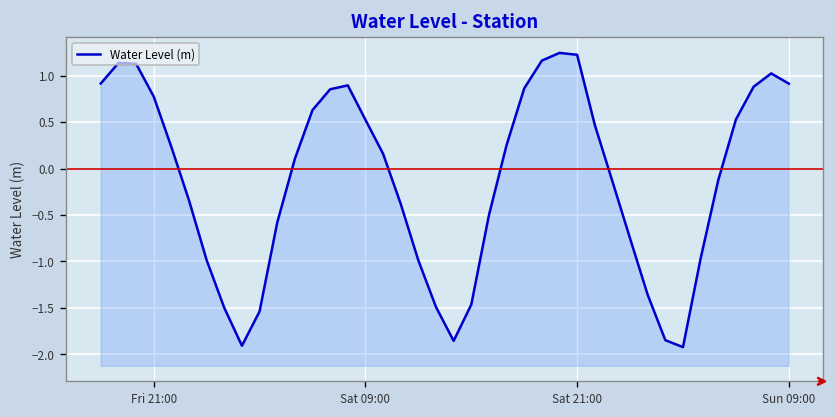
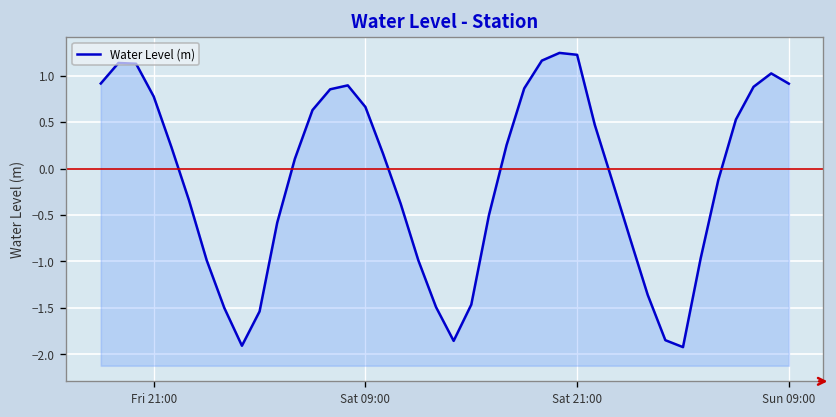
  {
    "Fri 21:00": 0.8,
-   "Sat 09:00": 0.5,
+   "Sat 09:00": 0.7,
    "Sat 21:00": 1.2,
    "Sun 09:00": 0.9
  }
